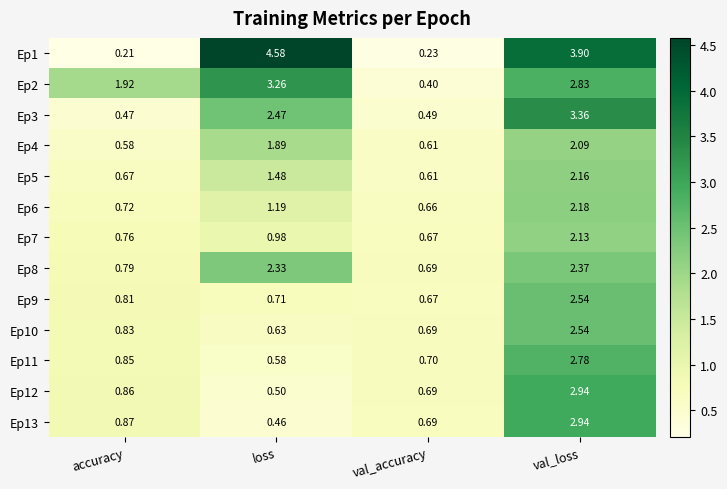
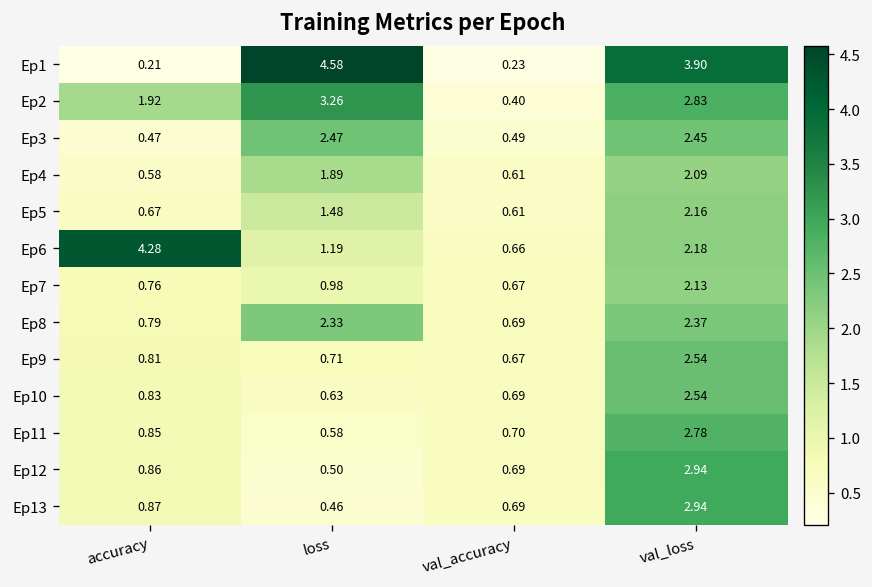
  {
    "Ep1": {
      "accuracy": 0.21,
      "loss": 4.58,
      "val_accuracy": 0.23,
      "val_loss": 3.90
    },
    "Ep2": {
      "accuracy": 1.92,
      "loss": 3.26,
      "val_accuracy": 0.40,
      "val_loss": 2.83
    },
    "Ep3": {
      "accuracy": 0.47,
      "loss": 2.47,
      "val_accuracy": 0.49,
-     "val_loss": 3.36
+     "val_loss": 2.45
    },
    "Ep4": {
      "accuracy": 0.58,
      "loss": 1.89,
      "val_accuracy": 0.61,
      "val_loss": 2.09
    },
    "Ep5": {
      "accuracy": 0.67,
      "loss": 1.48,
      "val_accuracy": 0.61,
      "val_loss": 2.16
    },
    "Ep6": {
-     "accuracy": 0.72,
+     "accuracy": 4.28,
      "loss": 1.19,
      "val_accuracy": 0.66,
      "val_loss": 2.18
    },
    "Ep7": {
      "accuracy": 0.76,
      "loss": 0.98,
      "val_accuracy": 0.67,
      "val_loss": 2.13
    },
    "Ep8": {
      "accuracy": 0.79,
      "loss": 2.33,
      "val_accuracy": 0.69,
      "val_loss": 2.37
    },
    "Ep9": {
      "accuracy": 0.81,
      "loss": 0.71,
      "val_accuracy": 0.67,
      "val_loss": 2.54
    },
    "Ep10": {
      "accuracy": 0.83,
      "loss": 0.63,
      "val_accuracy": 0.69,
      "val_loss": 2.54
    },
    "Ep11": {
      "accuracy": 0.85,
      "loss": 0.58,
      "val_accuracy": 0.70,
      "val_loss": 2.78
    },
    "Ep12": {
      "accuracy": 0.86,
      "loss": 0.50,
      "val_accuracy": 0.69,
      "val_loss": 2.94
    },
    "Ep13": {
      "accuracy": 0.87,
      "loss": 0.46,
      "val_accuracy": 0.69,
      "val_loss": 2.94
    }
  }
